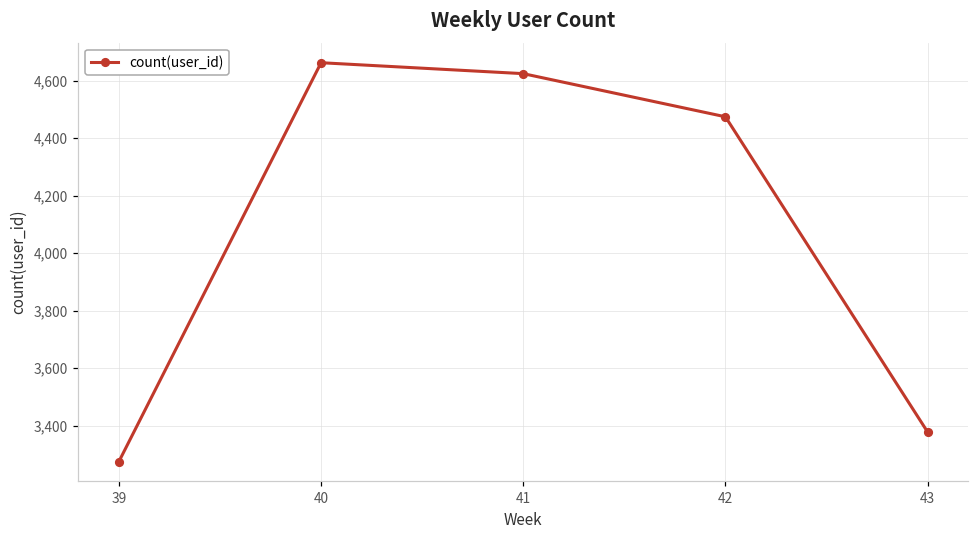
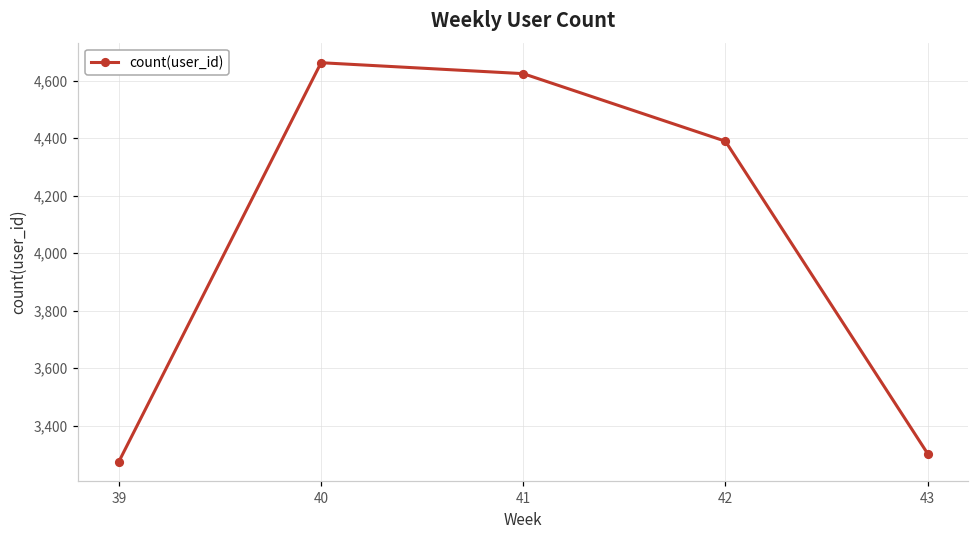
  {
    "39": "3,280",
    "40": "4,660",
    "41": "4,620",
-   "42": "4,470",
-   "43": "3,380"
+   "42": "4,390",
+   "43": "3,300"
  }
